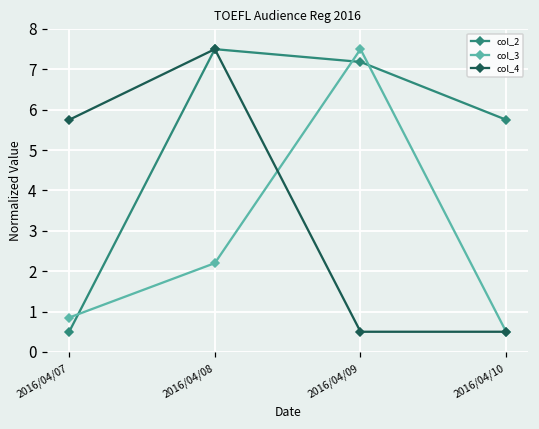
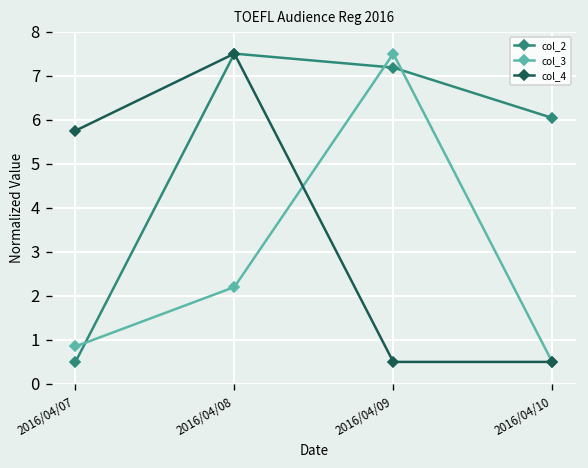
  {
    "col_2": {
      "2016/04/07": 0.5,
      "2016/04/09": 7.2,
-     "2016/04/10": 5.8
+     "2016/04/10": 6.0
    },
    "col_3": {
      "2016/04/07": 0.9,
      "2016/04/08": 2.2,
      "2016/04/09": 7.5
    },
    "col_4": {
      "2016/04/07": 5.8,
      "2016/04/09": 0.5
    }
  }
